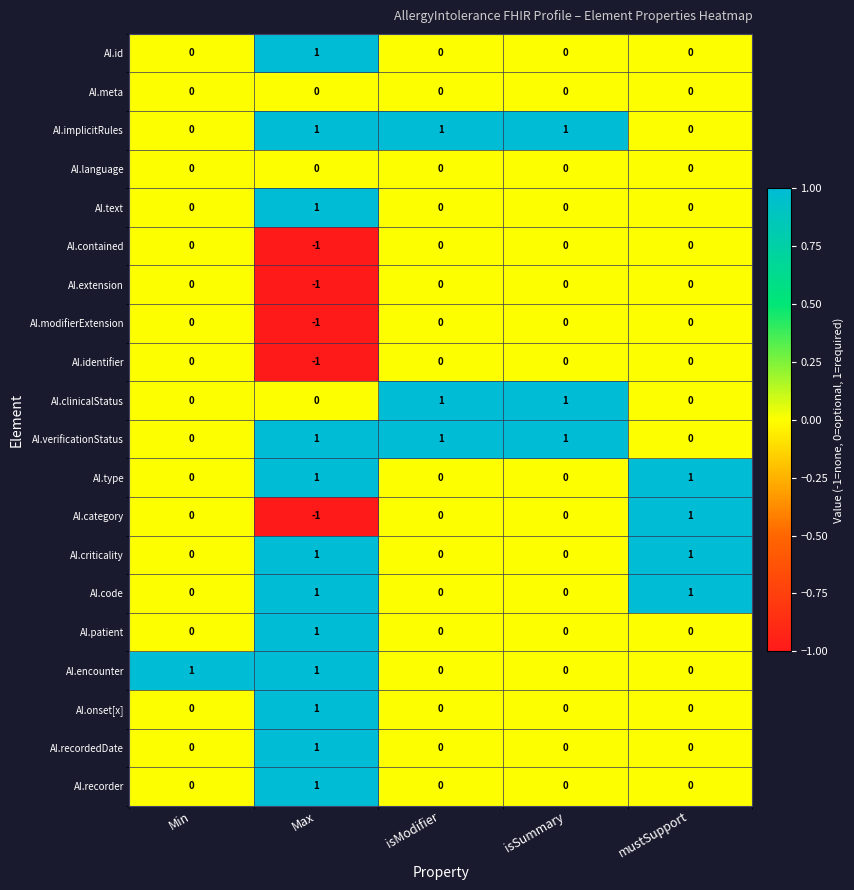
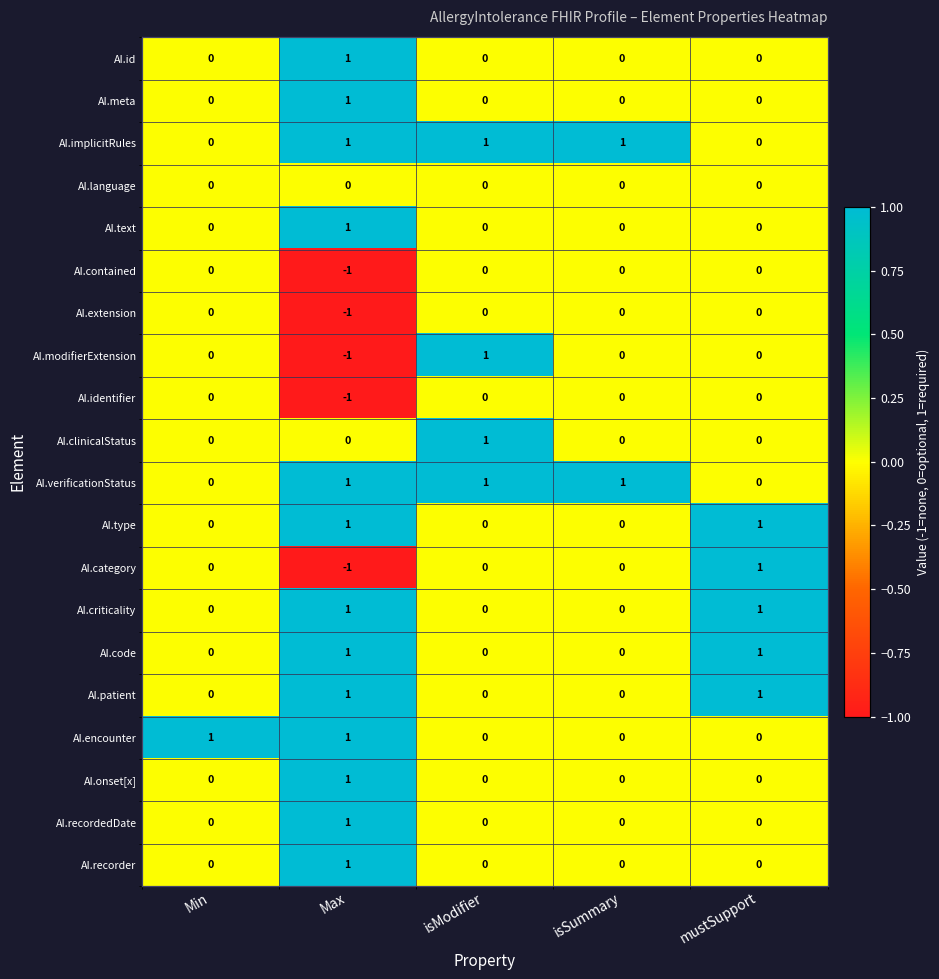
  {
    "AI.id": {
      "Min": 0,
      "Max": 1,
      "isModifier": 0,
      "isSummary": 0,
      "mustSupport": 0
    },
    "AI.meta": {
      "Min": 0,
-     "Max": 0,
+     "Max": 1,
      "isModifier": 0,
      "isSummary": 0,
      "mustSupport": 0
    },
    "AI.implicitRules": {
      "Min": 0,
      "Max": 1,
      "isModifier": 1,
      "isSummary": 1,
      "mustSupport": 0
    },
    "AI.language": {
      "Min": 0,
      "Max": 0,
      "isModifier": 0,
      "isSummary": 0,
      "mustSupport": 0
    },
    "AI.text": {
      "Min": 0,
      "Max": 1,
      "isModifier": 0,
      "isSummary": 0,
      "mustSupport": 0
    },
    "AI.contained": {
      "Min": 0,
      "Max": -1,
      "isModifier": 0,
      "isSummary": 0,
      "mustSupport": 0
    },
    "AI.extension": {
      "Min": 0,
      "Max": -1,
      "isModifier": 0,
      "isSummary": 0,
      "mustSupport": 0
    },
    "AI.modifierExtension": {
      "Min": 0,
      "Max": -1,
-     "isModifier": 0,
+     "isModifier": 1,
      "isSummary": 0,
      "mustSupport": 0
    },
    "AI.identifier": {
      "Min": 0,
      "Max": -1,
      "isModifier": 0,
      "isSummary": 0,
      "mustSupport": 0
    },
    "AI.clinicalStatus": {
      "Min": 0,
      "Max": 0,
      "isModifier": 1,
-     "isSummary": 1,
+     "isSummary": 0,
      "mustSupport": 0
    },
    "AI.verificationStatus": {
      "Min": 0,
      "Max": 1,
      "isModifier": 1,
      "isSummary": 1,
      "mustSupport": 0
    },
    "AI.type": {
      "Min": 0,
      "Max": 1,
      "isModifier": 0,
      "isSummary": 0,
      "mustSupport": 1
    },
    "AI.category": {
      "Min": 0,
      "Max": -1,
      "isModifier": 0,
      "isSummary": 0,
      "mustSupport": 1
    },
    "AI.criticality": {
      "Min": 0,
      "Max": 1,
      "isModifier": 0,
      "isSummary": 0,
      "mustSupport": 1
    },
    "AI.code": {
      "Min": 0,
      "Max": 1,
      "isModifier": 0,
      "isSummary": 0,
      "mustSupport": 1
    },
    "AI.patient": {
      "Min": 0,
      "Max": 1,
      "isModifier": 0,
      "isSummary": 0,
-     "mustSupport": 0
+     "mustSupport": 1
    },
    "AI.encounter": {
      "Min": 1,
      "Max": 1,
      "isModifier": 0,
      "isSummary": 0,
      "mustSupport": 0
    },
    "AI.onset[x]": {
      "Min": 0,
      "Max": 1,
      "isModifier": 0,
      "isSummary": 0,
      "mustSupport": 0
    },
    "AI.recordedDate": {
      "Min": 0,
      "Max": 1,
      "isModifier": 0,
      "isSummary": 0,
      "mustSupport": 0
    },
    "AI.recorder": {
      "Min": 0,
      "Max": 1,
      "isModifier": 0,
      "isSummary": 0,
      "mustSupport": 0
    }
  }
